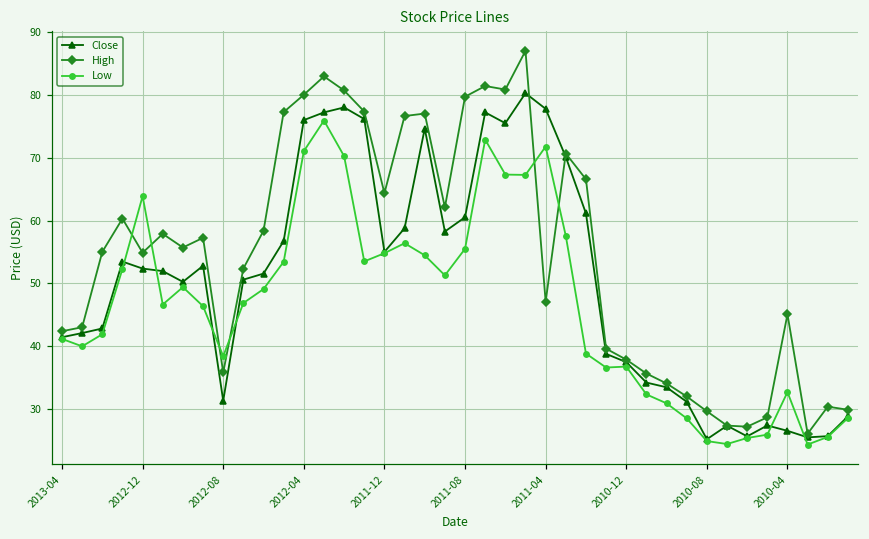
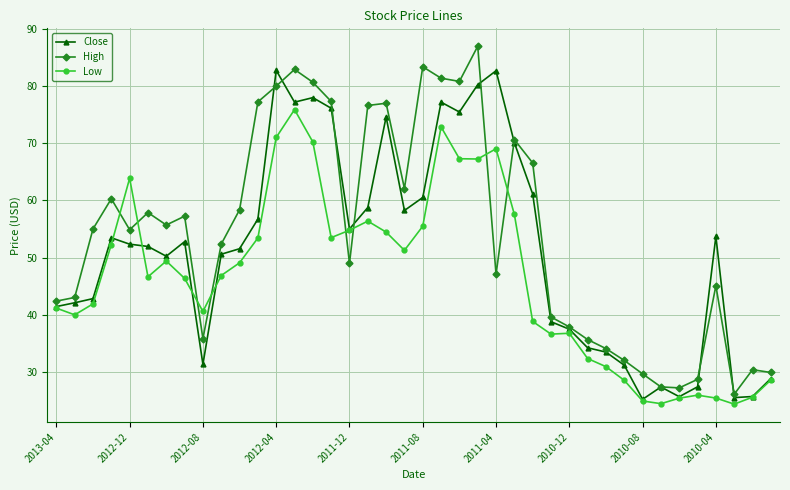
  {
    "Close": {
      "2012-12": 52,
      "2012-08": 31,
-     "2012-04": 76,
+     "2012-04": 83,
      "2011-08": 61,
-     "2011-04": 78,
-     "2010-04": 27
+     "2011-04": 83,
+     "2010-04": 54
    },
    "High": {
      "2013-04": 42,
      "2012-12": 55,
      "2012-08": 36,
      "2012-04": 80,
-     "2011-12": 64,
-     "2011-08": 80,
+     "2011-12": 49,
+     "2011-08": 83,
      "2011-04": 47,
      "2010-08": 30,
      "2010-04": 45
    },
    "Low": {
      "2012-12": 64,
-     "2012-08": 38,
+     "2012-08": 41,
      "2012-04": 71,
      "2011-08": 56,
-     "2011-04": 72,
+     "2011-04": 69,
      "2010-12": 37,
-     "2010-04": 33
+     "2010-04": 25
    }
  }
